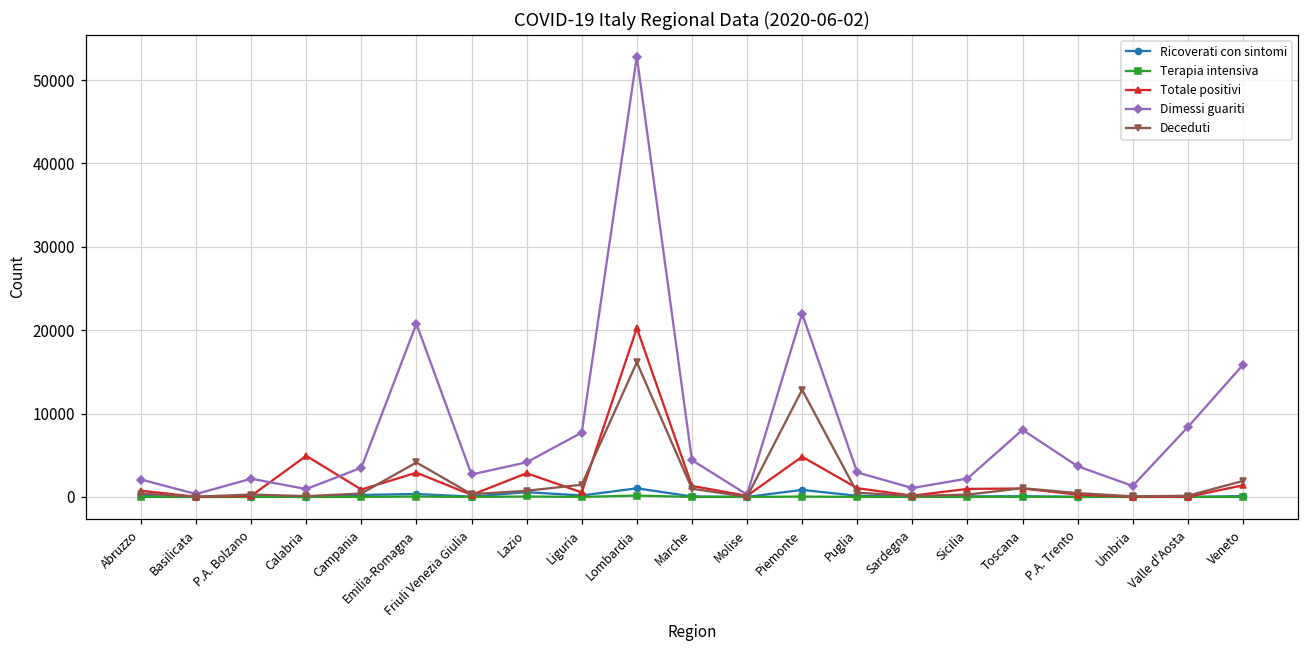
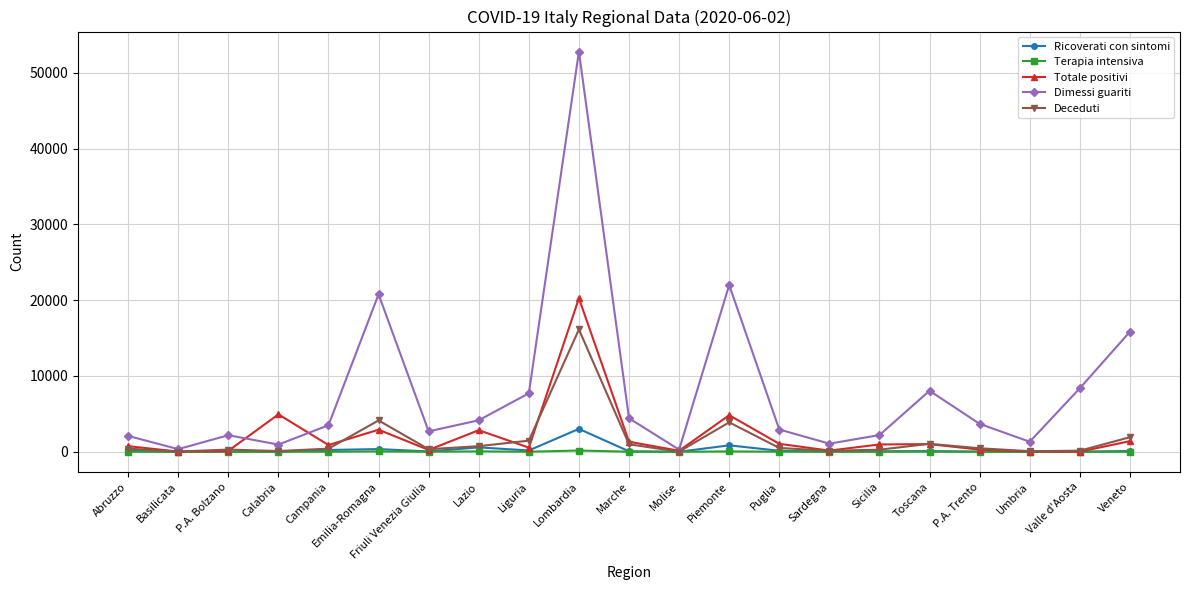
  {
    "Ricoverati con sintomi": {
-     "Lombardia": 1000,
+     "Lombardia": 3000,
      "Piemonte": 1000
    },
    "Terapia intensiva": {
      "Lazio": 0,
      "Lombardia": 0,
      "Piemonte": 0
    },
    "Totale positivi": {
      "Abruzzo": 1000,
      "Calabria": 5000,
      "Campania": 1000,
      "Emilia-Romagna": 3000,
      "Lazio": 3000,
      "Liguria": 1000,
      "Lombardia": 20000,
      "Marche": 1000,
      "Piemonte": 5000,
      "Puglia": 1000,
      "Sicilia": 1000,
      "Veneto": 1000
    },
    "Dimessi guariti": {
      "Abruzzo": 2000,
      "P.A. Bolzano": 2000,
      "Calabria": 1000,
      "Campania": 4000,
      "Emilia-Romagna": 21000,
      "Friuli Venezia Giulia": 3000,
      "Lazio": 4000,
      "Liguria": 8000,
      "Lombardia": 53000,
      "Marche": 4000,
      "Piemonte": 22000,
      "Puglia": 3000,
      "Sardegna": 1000,
      "Sicilia": 2000,
      "Toscana": 8000,
      "P.A. Trento": 4000,
      "Umbria": 1000,
      "Valle d'Aosta": 8000,
      "Veneto": 16000
    },
    "Deceduti": {
      "Emilia-Romagna": 4000,
      "Liguria": 1000,
      "Lombardia": 16000,
      "Marche": 1000,
-     "Piemonte": 13000,
+     "Piemonte": 4000,
      "Puglia": 1000,
      "Veneto": 2000
    }
  }
